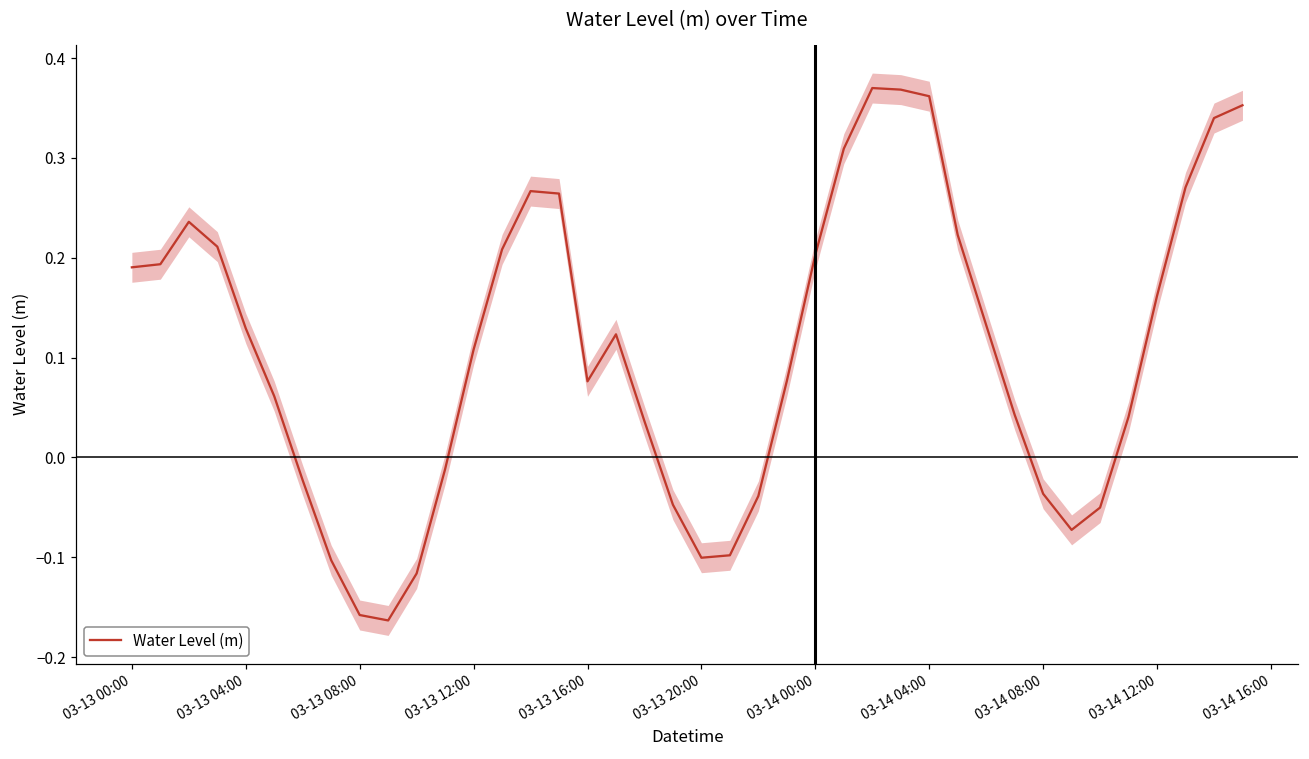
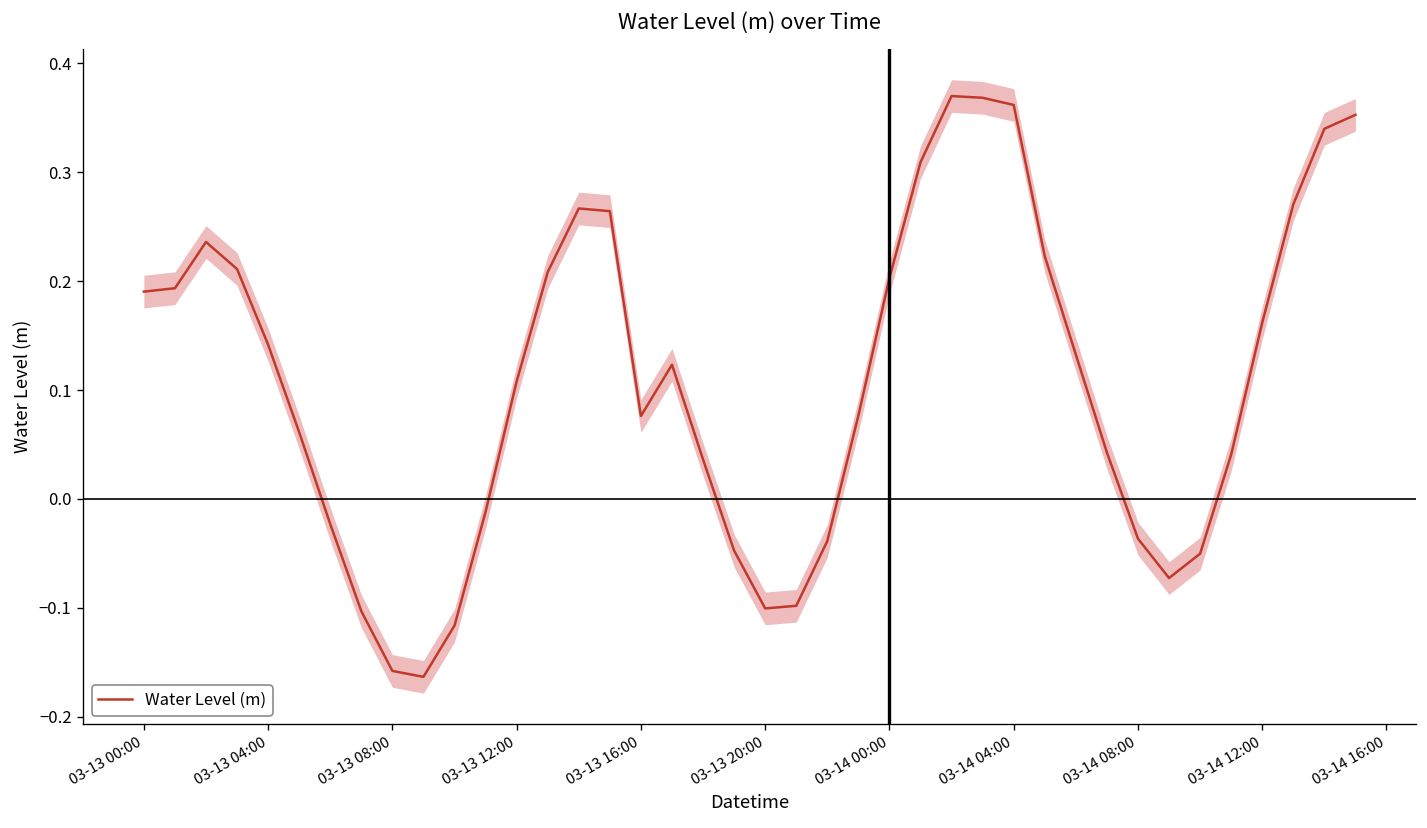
  {
    "Water Level (m)": {
      "03-13 00:00": 0.19,
-     "03-13 04:00": 0.13,
+     "03-13 04:00": 0.14,
      "03-13 08:00": -0.16,
      "03-13 12:00": 0.11,
      "03-13 16:00": 0.08,
      "03-13 20:00": -0.10,
      "03-14 00:00": 0.20,
      "03-14 04:00": 0.36,
      "03-14 08:00": -0.04,
      "03-14 12:00": 0.16
    }
  }
